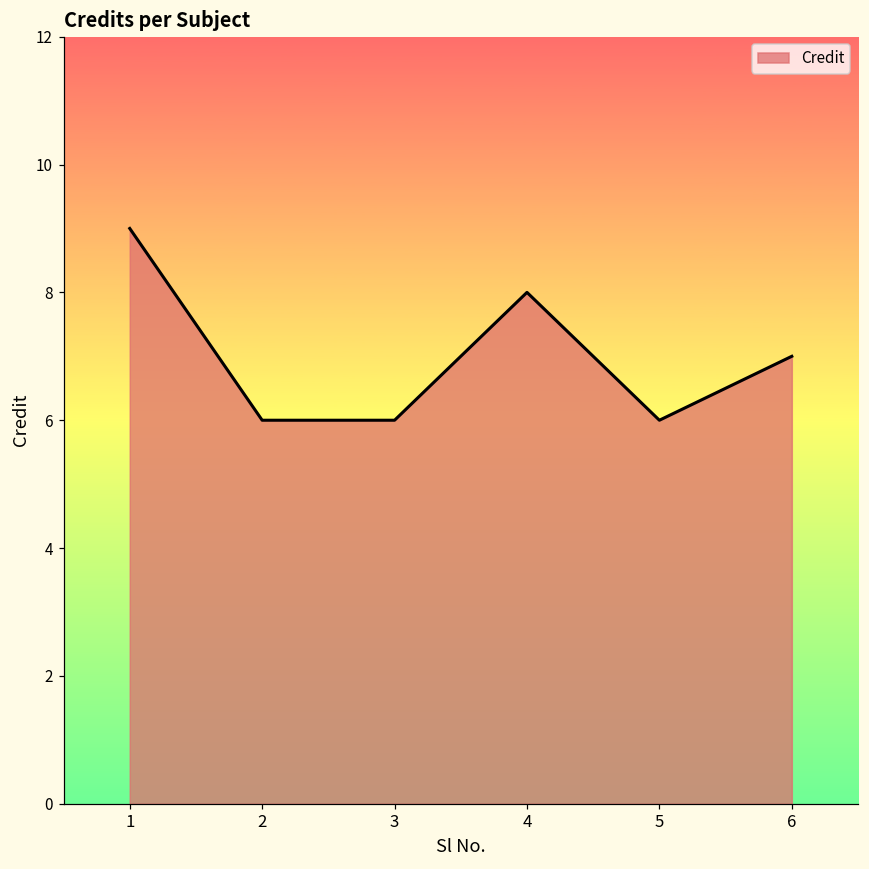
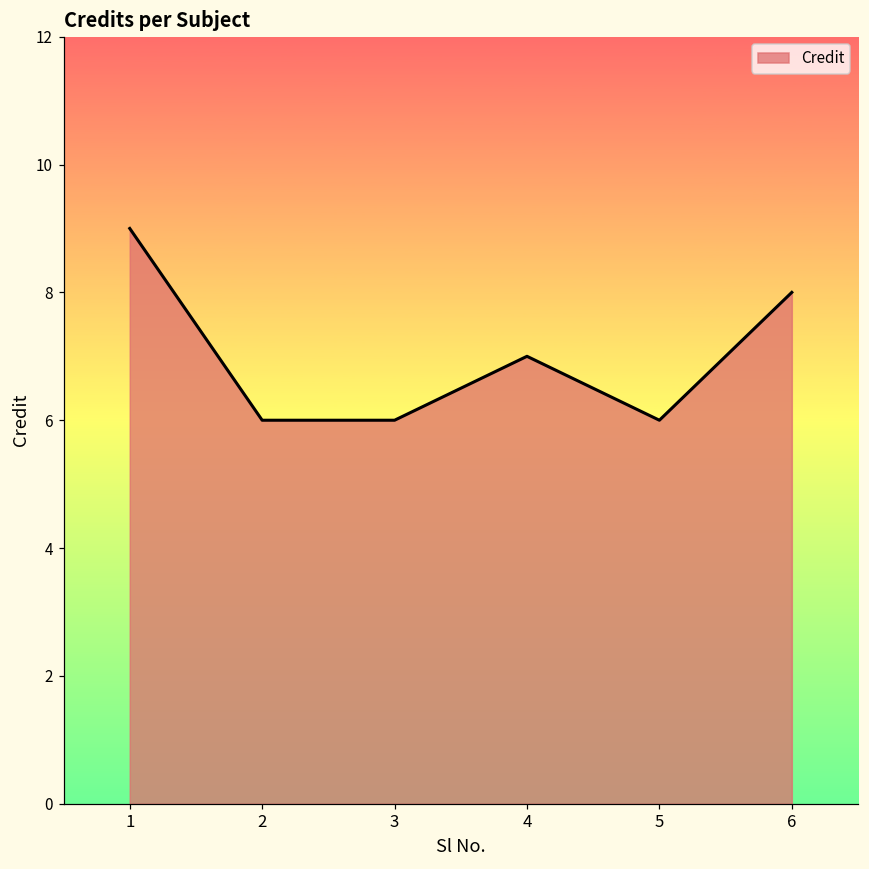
  {
    "1": 9,
    "2": 6,
    "3": 6,
-   "4": 8,
+   "4": 7,
    "5": 6,
-   "6": 7
+   "6": 8
  }
